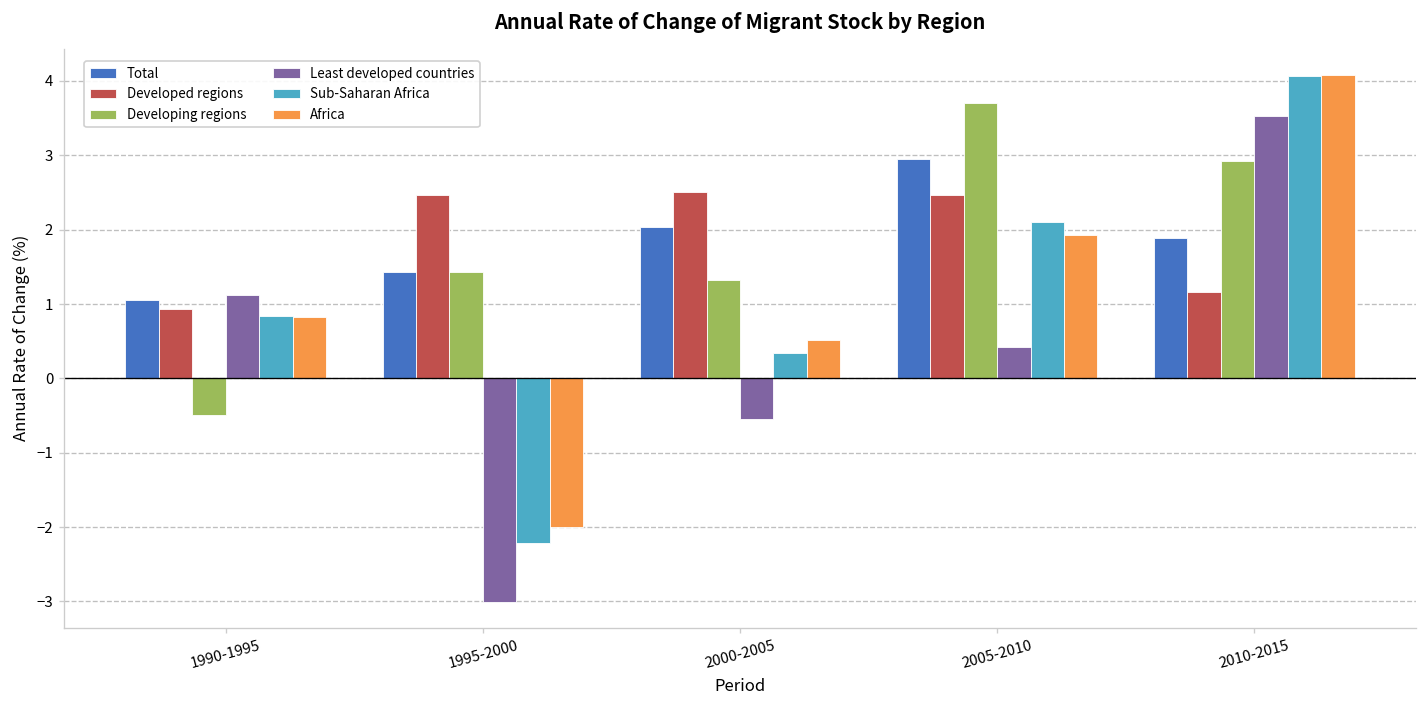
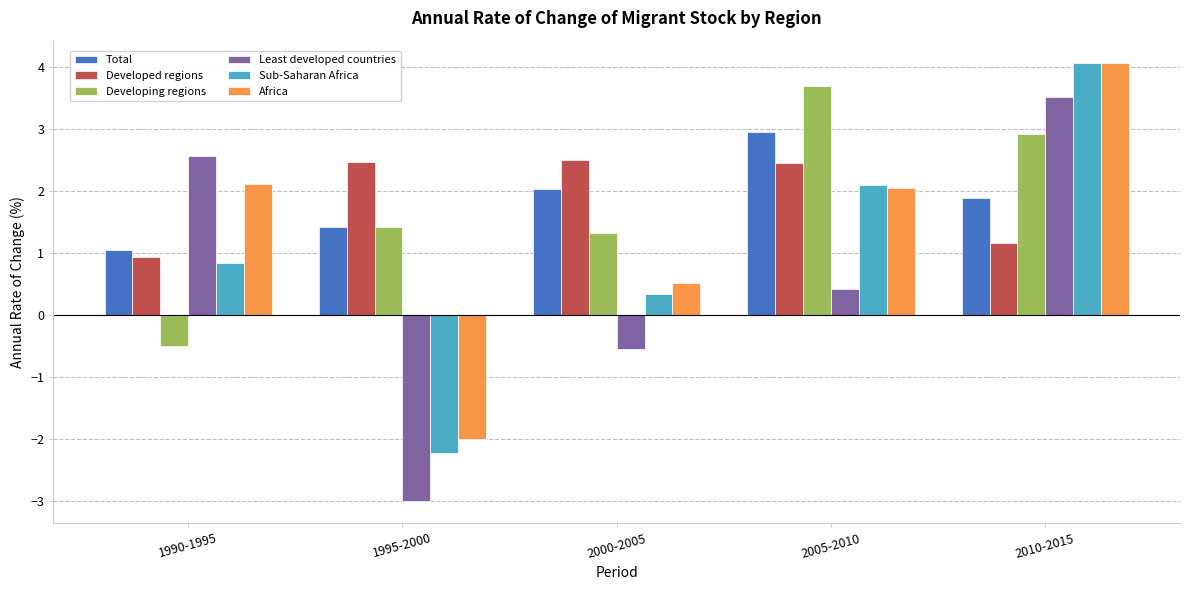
  {
    "Developed regions": {
      "1990-1995": 0.9,
      "1995-2000": 2.5,
      "2000-2005": 2.5,
      "2005-2010": 2.5,
      "2010-2015": 1.2
    },
    "Developing regions": {
      "1990-1995": -0.5,
      "1995-2000": 1.4,
      "2000-2005": 1.3,
      "2005-2010": 3.7,
      "2010-2015": 2.9
    },
    "Least developed countries": {
-     "1990-1995": 1.1,
+     "1990-1995": 2.6,
      "1995-2000": -3.0,
      "2000-2005": -0.5,
      "2005-2010": 0.4,
      "2010-2015": 3.5
    },
    "Africa": {
-     "1990-1995": 0.8,
+     "1990-1995": 2.1,
      "1995-2000": -2.0,
      "2000-2005": 0.5,
-     "2005-2010": 1.9,
+     "2005-2010": 2.1,
      "2010-2015": 4.1
    }
  }
